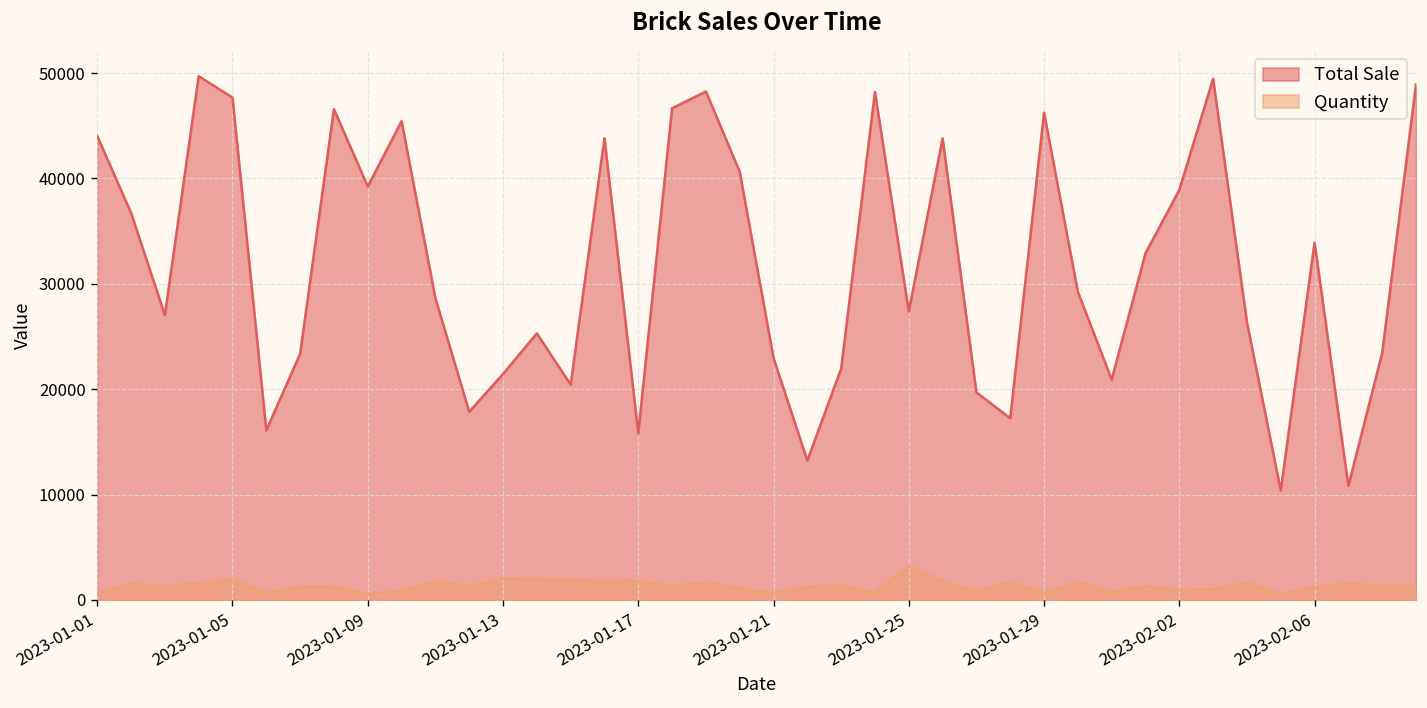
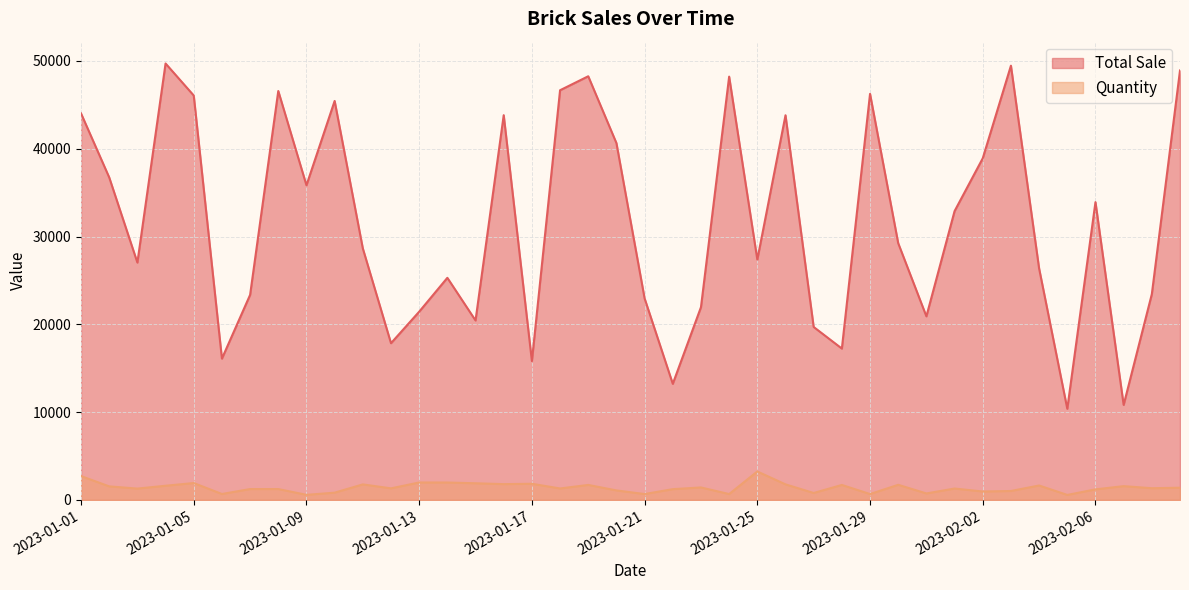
  {
    "Total Sale": {
      "2023-01-01": 44000,
-     "2023-01-05": 48000,
-     "2023-01-09": 39000,
+     "2023-01-05": 46000,
+     "2023-01-09": 36000,
      "2023-01-13": 21000,
      "2023-01-17": 16000,
      "2023-01-21": 23000,
      "2023-01-25": 27000,
      "2023-01-29": 46000,
      "2023-02-02": 39000,
      "2023-02-06": 34000
    },
    "Quantity": {
-     "2023-01-01": 1000,
+     "2023-01-01": 3000,
      "2023-01-05": 2000,
      "2023-01-09": 1000,
      "2023-01-13": 2000,
      "2023-01-17": 2000,
      "2023-01-21": 1000,
      "2023-01-25": 3000,
      "2023-01-29": 1000,
      "2023-02-02": 1000,
      "2023-02-06": 1000
    }
  }
